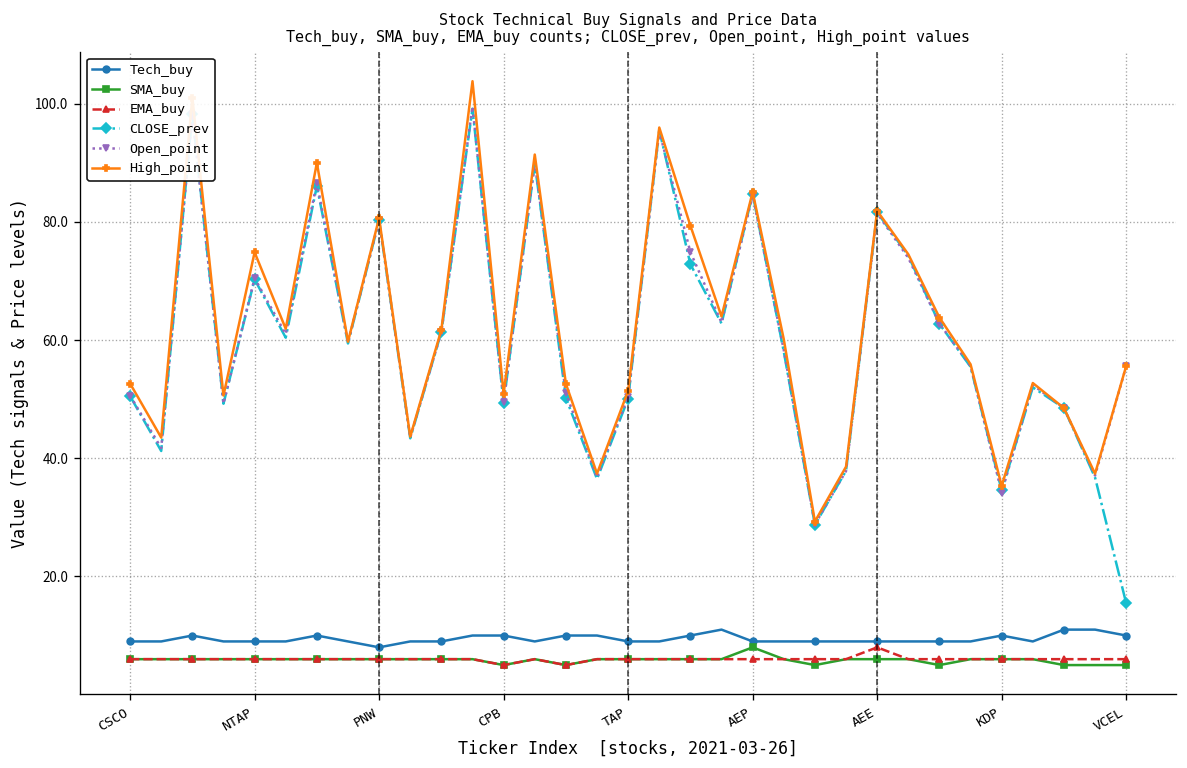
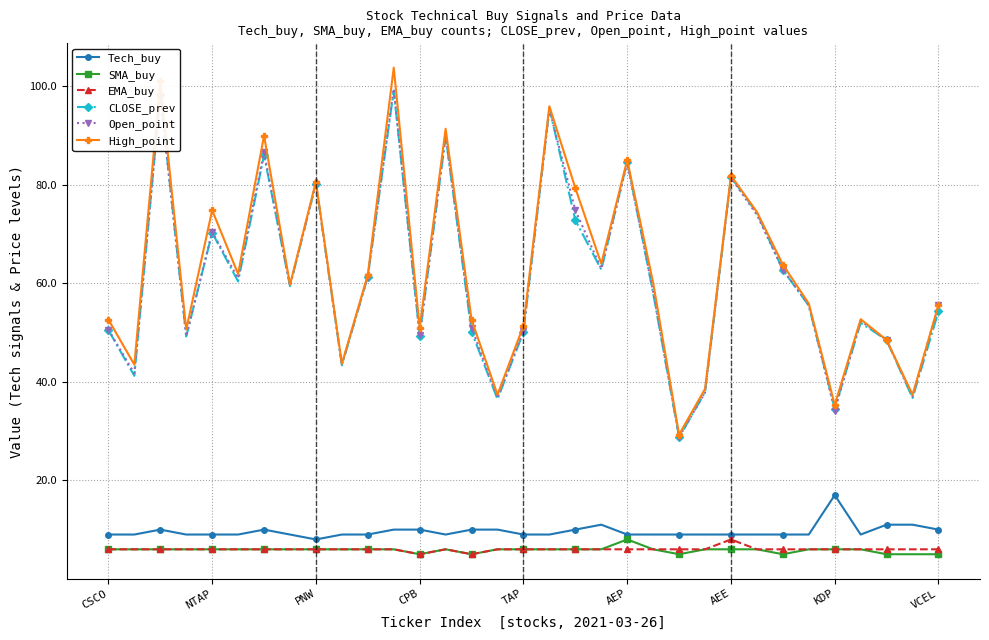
  {
    "Tech_buy": {
      "CSCO": 9,
      "NTAP": 9,
      "PNW": 8,
      "CPB": 10,
      "TAP": 9,
      "AEP": 9,
      "AEE": 9,
-     "KDP": 10,
+     "KDP": 17,
      "VCEL": 10
    },
    "SMA_buy": {
      "AEP": 8,
      "AEE": 6,
      "VCEL": 5
    },
    "EMA_buy": {
      "AEP": 6,
      "AEE": 8,
      "VCEL": 6
    },
    "CLOSE_prev": {
-     "VCEL": 15
+     "VCEL": 54
    },
    "High_point": {
      "CSCO": 53,
      "NTAP": 75,
      "CPB": 51,
      "TAP": 51,
      "KDP": 35
    }
  }
